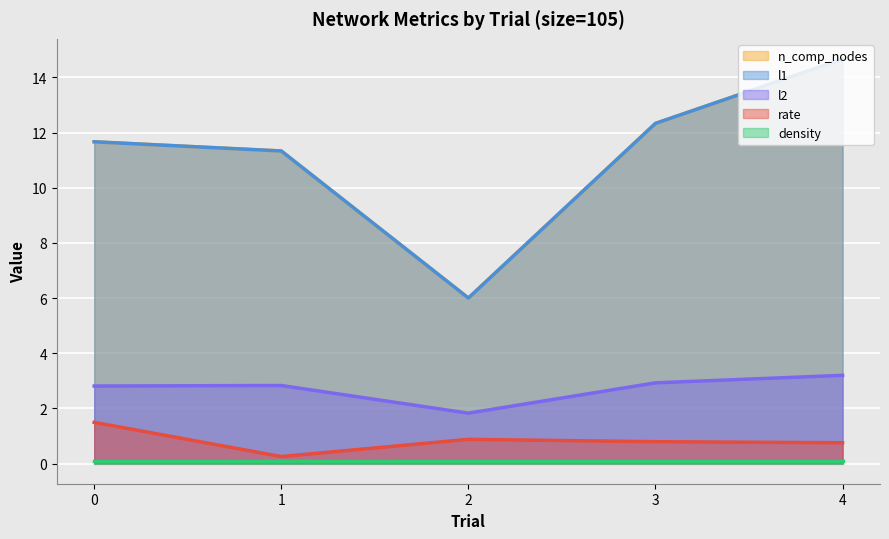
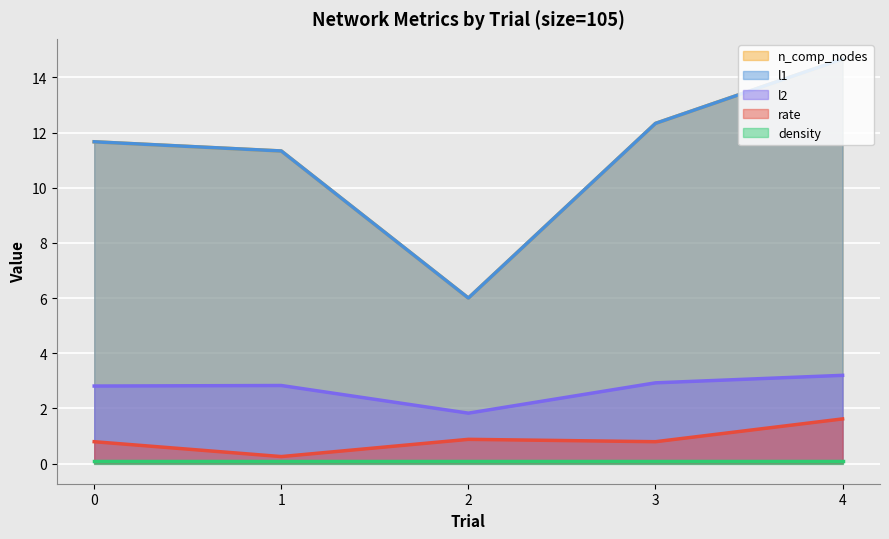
  {
    "rate": {
-     "0": 1.5,
+     "0": 0.8,
      "1": 0.3,
      "2": 0.9,
      "3": 0.8,
-     "4": 0.8
+     "4": 1.6
    },
    "density": {
      "0": 0.1,
      "1": 0.1,
      "2": 0.1,
      "3": 0.1,
      "4": 0.1
    }
  }
